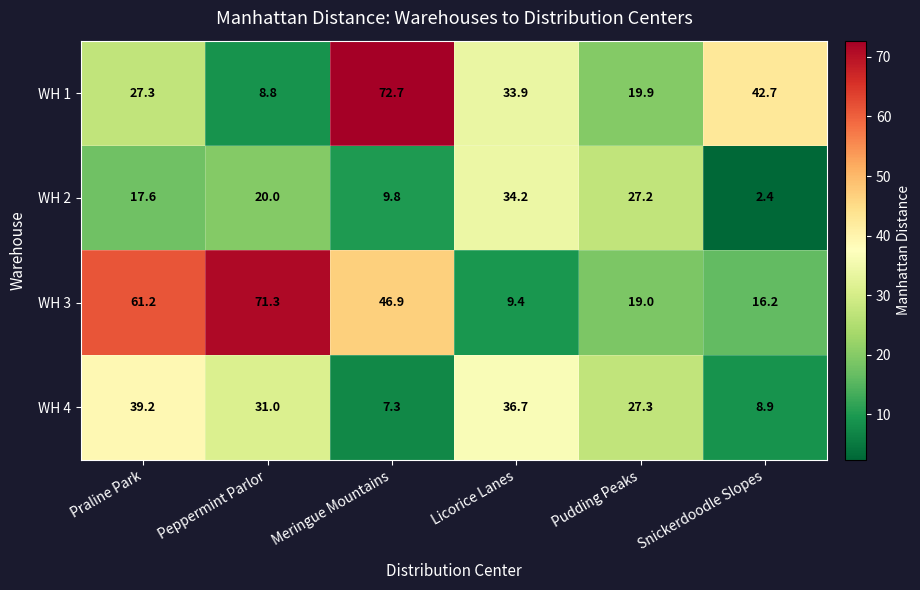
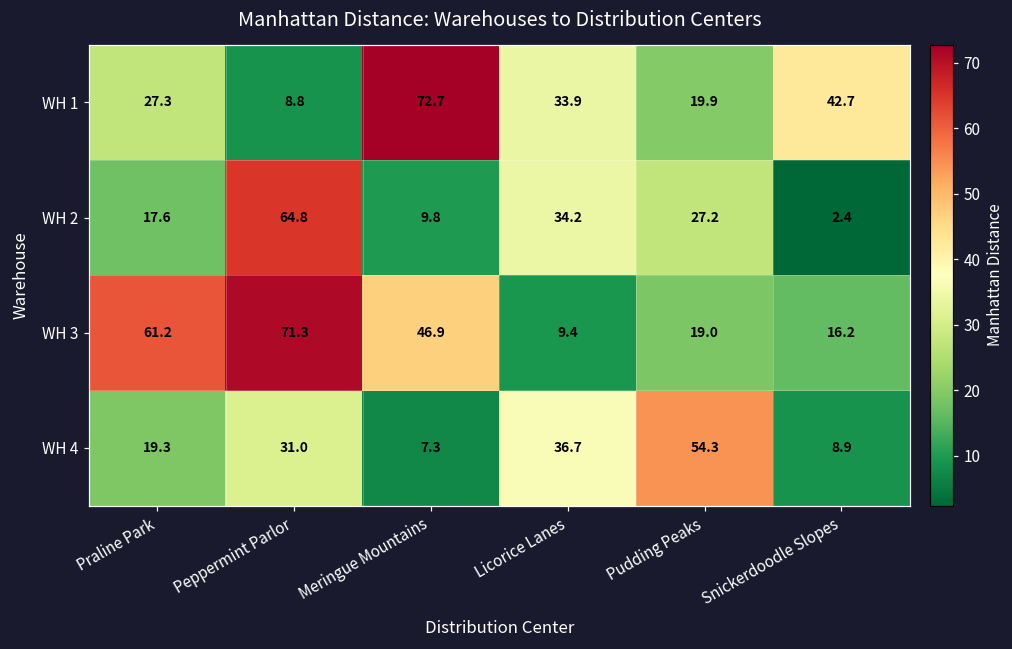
  {
    "WH 1": {
      "Praline Park": 27.3,
      "Peppermint Parlor": 8.8,
      "Meringue Mountains": 72.7,
      "Licorice Lanes": 33.9,
      "Pudding Peaks": 19.9,
      "Snickerdoodle Slopes": 42.7
    },
    "WH 2": {
      "Praline Park": 17.6,
-     "Peppermint Parlor": 20.0,
+     "Peppermint Parlor": 64.8,
      "Meringue Mountains": 9.8,
      "Licorice Lanes": 34.2,
      "Pudding Peaks": 27.2,
      "Snickerdoodle Slopes": 2.4
    },
    "WH 3": {
      "Praline Park": 61.2,
      "Peppermint Parlor": 71.3,
      "Meringue Mountains": 46.9,
      "Licorice Lanes": 9.4,
      "Pudding Peaks": 19.0,
      "Snickerdoodle Slopes": 16.2
    },
    "WH 4": {
-     "Praline Park": 39.2,
+     "Praline Park": 19.3,
      "Peppermint Parlor": 31.0,
      "Meringue Mountains": 7.3,
      "Licorice Lanes": 36.7,
-     "Pudding Peaks": 27.3,
+     "Pudding Peaks": 54.3,
      "Snickerdoodle Slopes": 8.9
    }
  }
